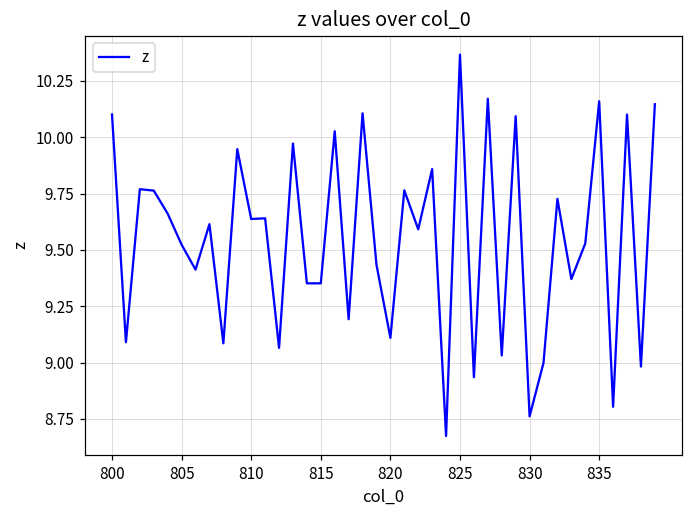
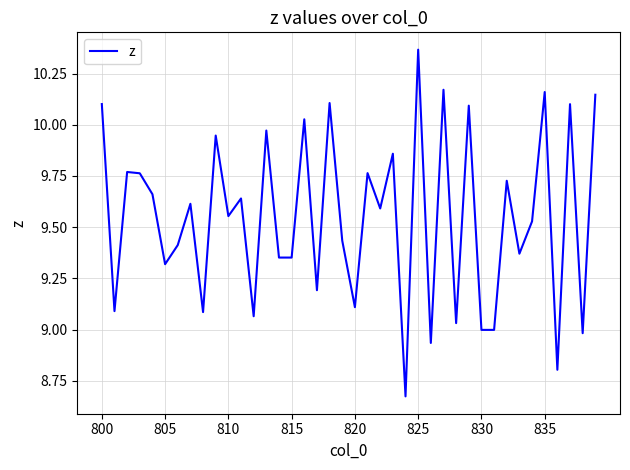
  {
    "800": 10.10,
-   "805": 9.52,
-   "810": 9.64,
+   "805": 9.32,
+   "810": 9.55,
    "815": 9.35,
    "820": 9.11,
    "825": 10.37,
-   "830": 8.76,
+   "830": 9.00,
    "835": 10.16
  }
